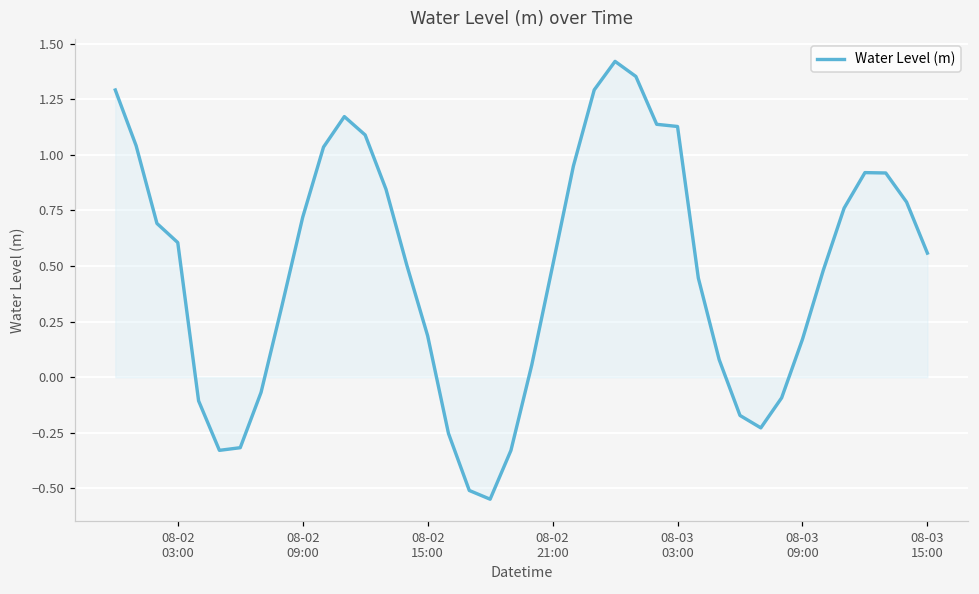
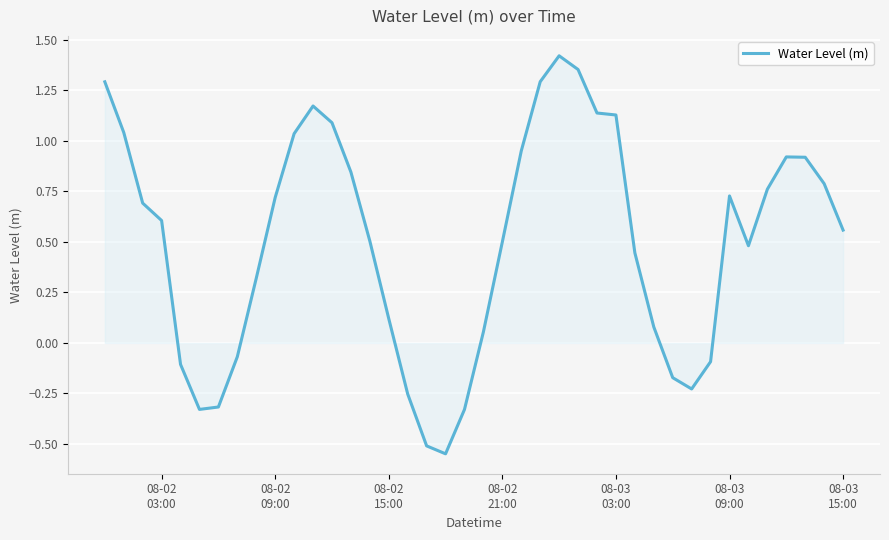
  {
    "Water Level (m)": {
-     "08-02 15:00": 0.19,
-     "08-03 09:00": 0.17
+     "08-02 15:00": 0.12,
+     "08-03 09:00": 0.73
    }
  }
